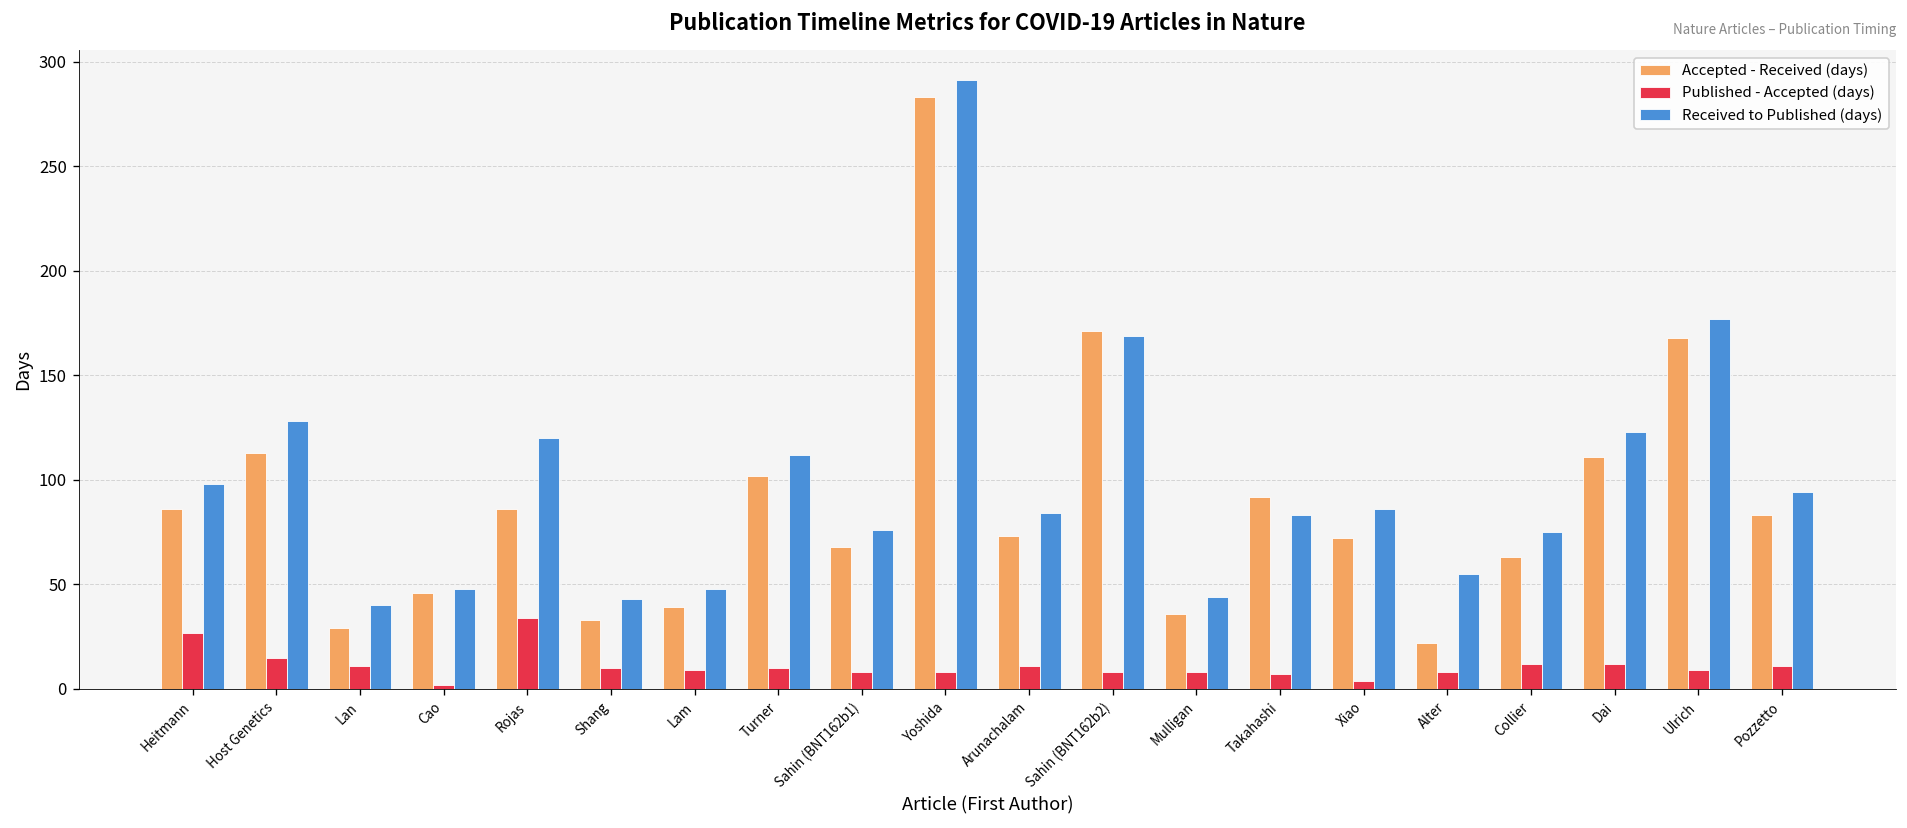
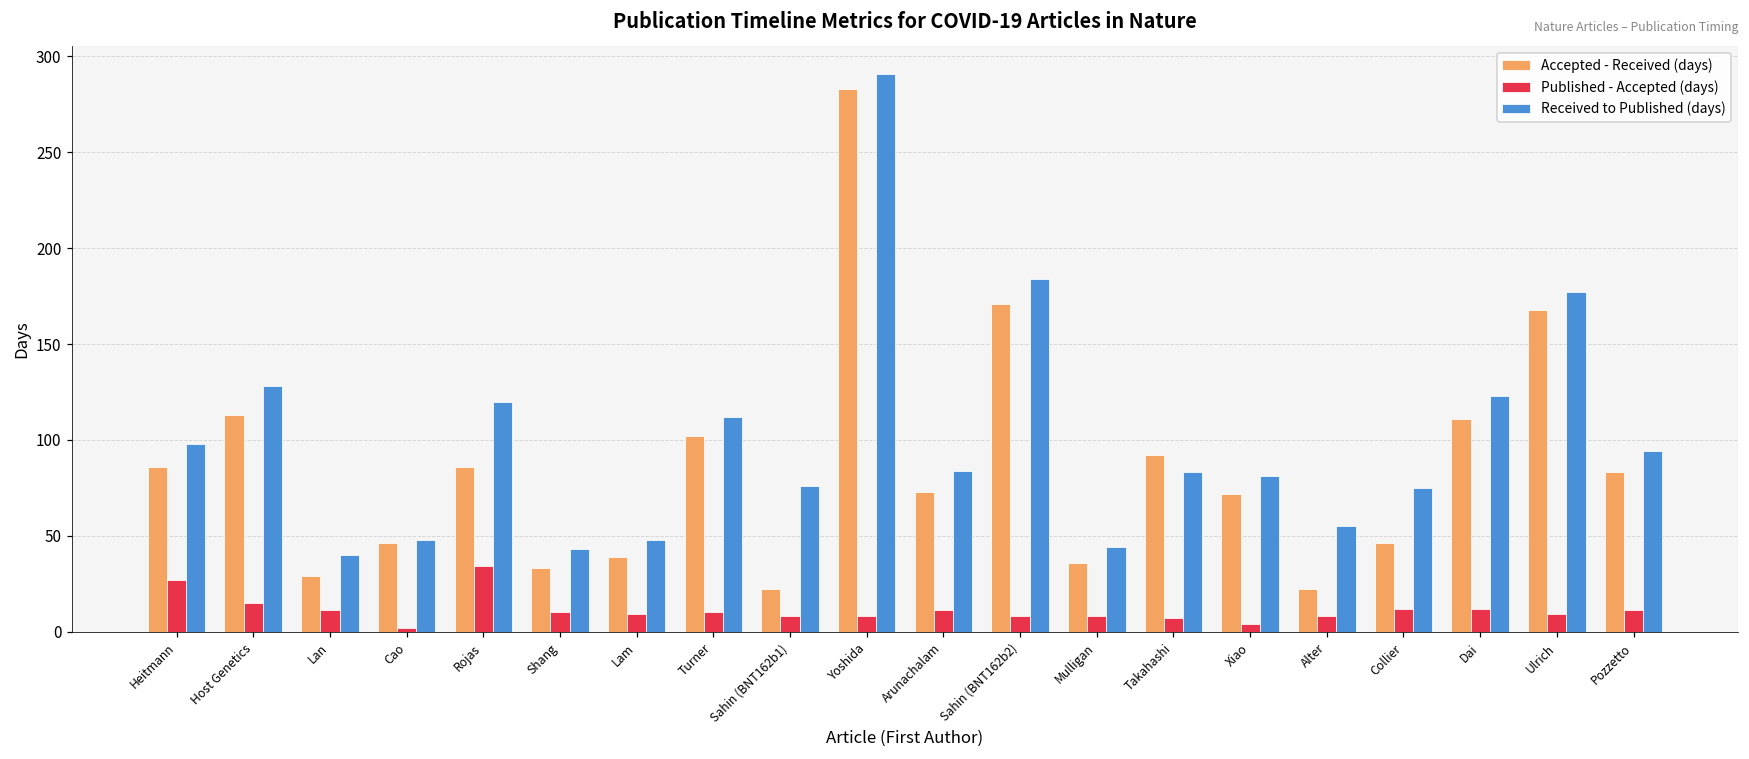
  {
    "Accepted - Received (days)": {
      "Heitmann": 86,
      "Host Genetics": 113,
      "Lan": 29,
      "Cao": 46,
      "Rojas": 86,
      "Shang": 33,
      "Lam": 39,
      "Turner": 102,
-     "Sahin (BNT162b1)": 68,
+     "Sahin (BNT162b1)": 22,
      "Yoshida": 283,
      "Arunachalam": 73,
      "Sahin (BNT162b2)": 171,
      "Mulligan": 36,
      "Takahashi": 92,
      "Xiao": 72,
      "Alter": 22,
-     "Collier": 63,
+     "Collier": 46,
      "Dai": 111,
      "Ulrich": 168,
      "Pozzetto": 83
    },
    "Published - Accepted (days)": {
      "Heitmann": 27,
      "Host Genetics": 15,
      "Lan": 11,
      "Cao": 2,
      "Rojas": 34,
      "Shang": 10,
      "Lam": 9,
      "Turner": 10,
      "Sahin (BNT162b1)": 8,
      "Yoshida": 8,
      "Arunachalam": 11,
      "Sahin (BNT162b2)": 8,
      "Mulligan": 8,
      "Takahashi": 7,
      "Xiao": 4,
      "Alter": 8,
      "Collier": 12,
      "Dai": 12,
      "Ulrich": 9,
      "Pozzetto": 11
    },
    "Received to Published (days)": {
      "Heitmann": 98,
      "Host Genetics": 128,
      "Lan": 40,
      "Cao": 48,
      "Rojas": 120,
      "Shang": 43,
      "Lam": 48,
      "Turner": 112,
      "Sahin (BNT162b1)": 76,
      "Yoshida": 291,
      "Arunachalam": 84,
-     "Sahin (BNT162b2)": 169,
+     "Sahin (BNT162b2)": 184,
      "Mulligan": 44,
      "Takahashi": 83,
-     "Xiao": 86,
+     "Xiao": 81,
      "Alter": 55,
      "Collier": 75,
      "Dai": 123,
      "Ulrich": 177,
      "Pozzetto": 94
    }
  }
